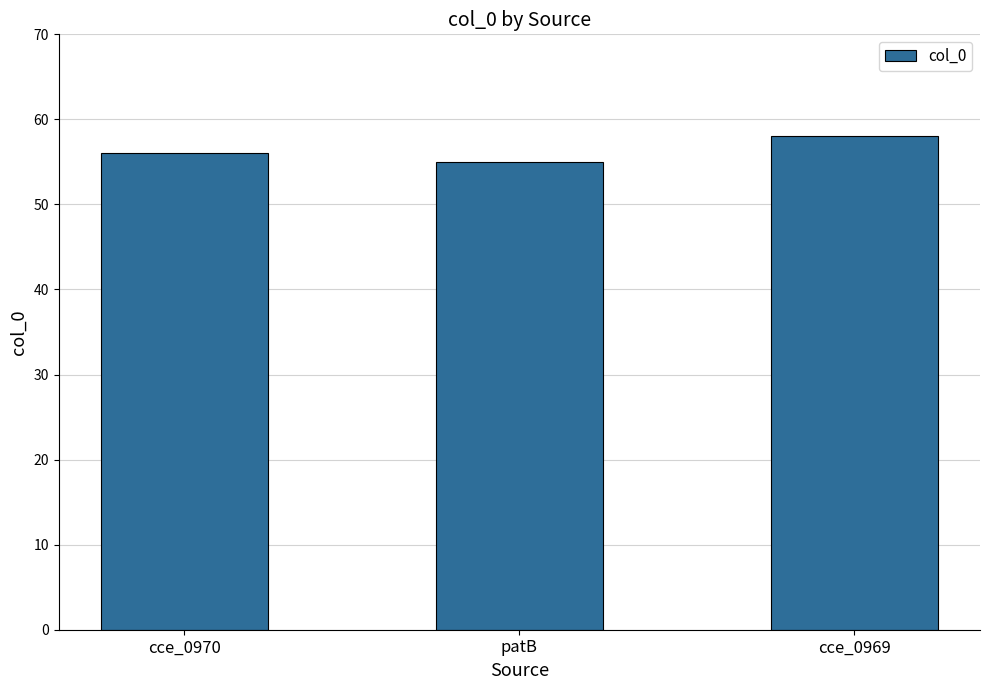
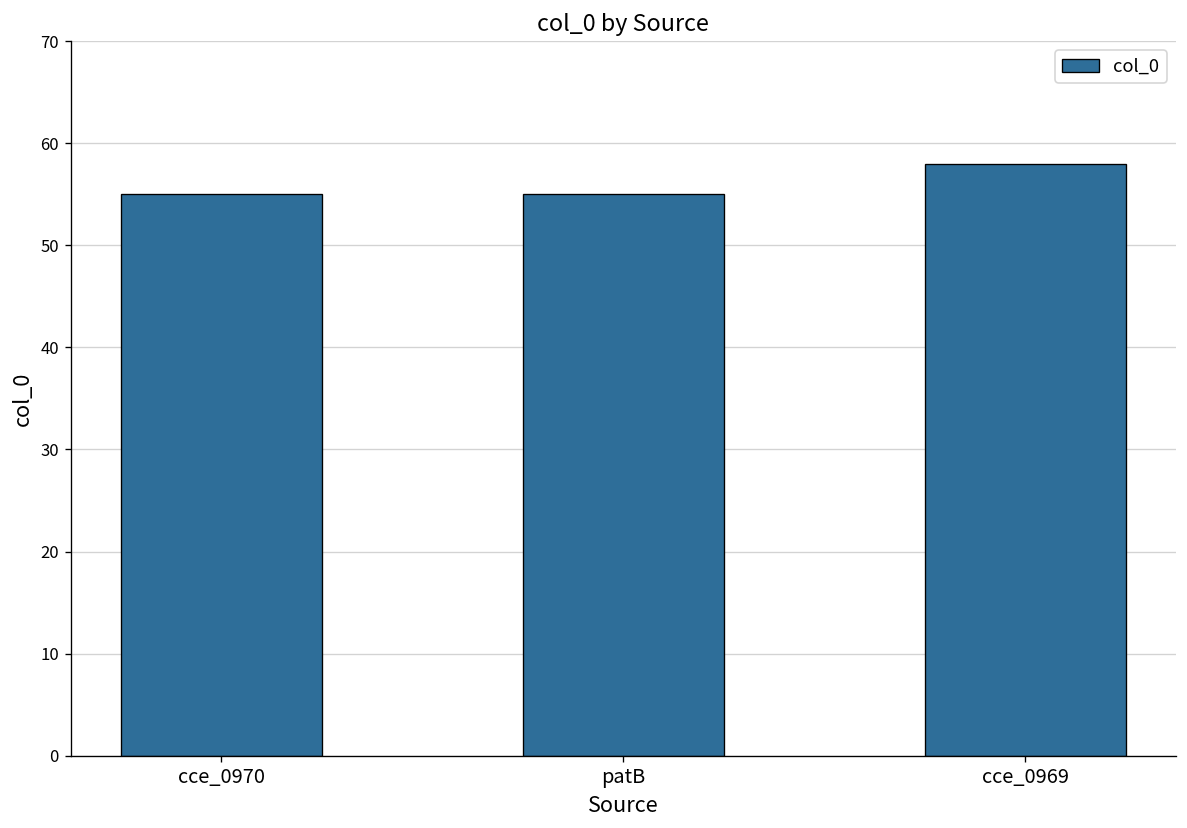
  {
-   "cce_0970": 56,
+   "cce_0970": 55,
    "patB": 55,
    "cce_0969": 58
  }
